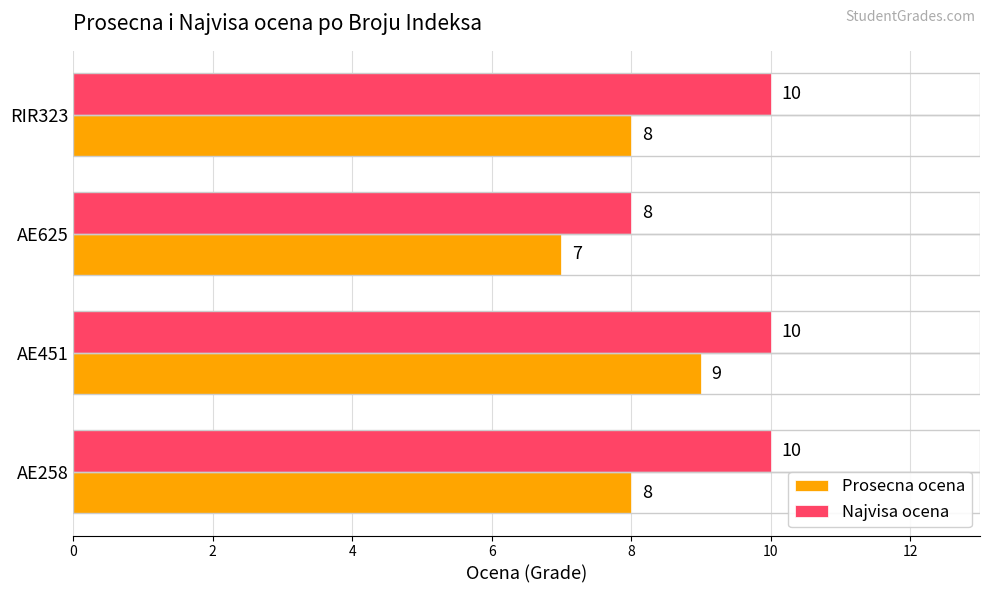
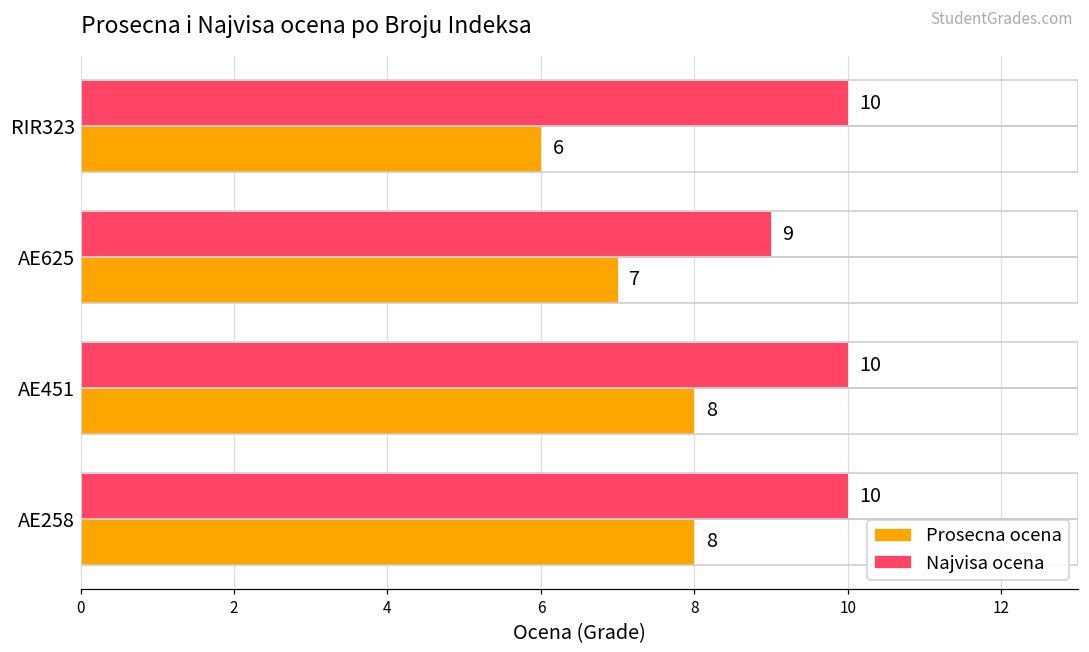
  {
    "Prosecna ocena": {
-     "RIR323": 8,
+     "RIR323": 6,
      "AE625": 7,
-     "AE451": 9,
+     "AE451": 8,
      "AE258": 8
    },
    "Najvisa ocena": {
      "RIR323": 10,
-     "AE625": 8,
+     "AE625": 9,
      "AE451": 10,
      "AE258": 10
    }
  }
